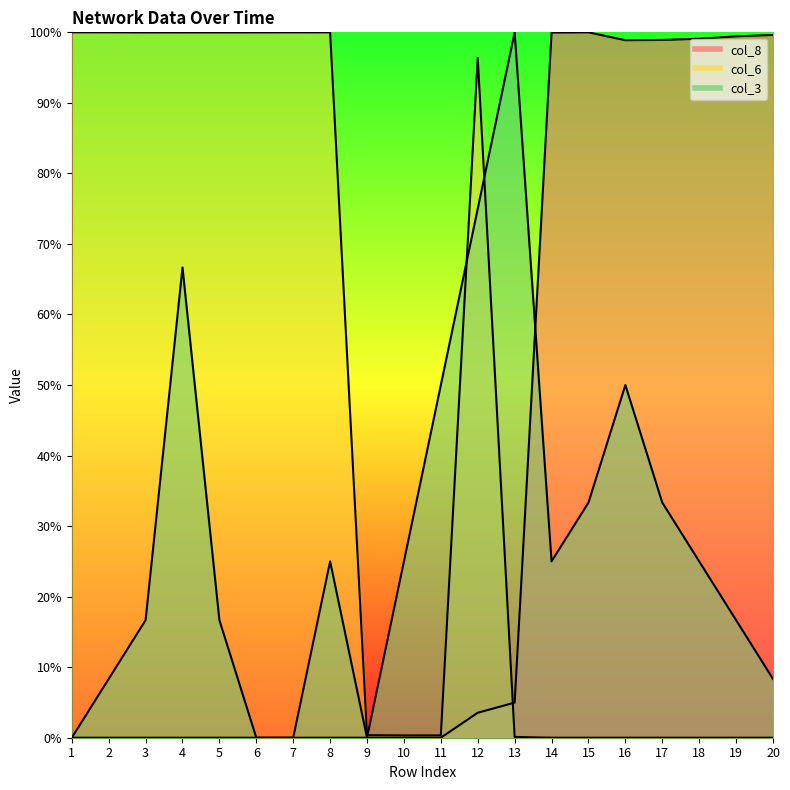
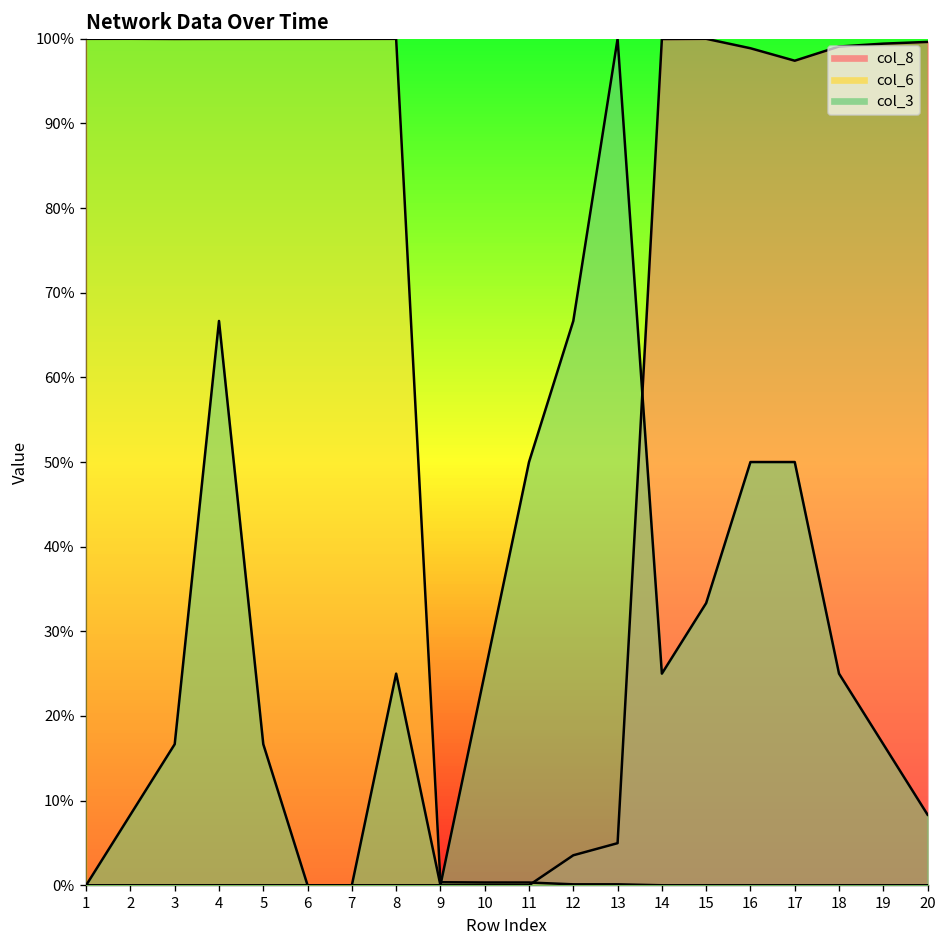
  {
    "col_8": {
      "2": "0%",
      "3": "0%",
      "4": "0%",
      "5": "0%",
      "8": "0%",
      "12": "4%",
      "13": "5%",
      "14": "100%",
      "15": "100%",
      "16": "99%",
-     "17": "99%",
+     "17": "97%",
      "19": "99%",
      "20": "100%"
    },
    "col_6": {
      "1": "100%",
      "2": "100%",
      "3": "100%",
      "4": "100%",
      "5": "100%",
      "6": "100%",
      "7": "100%",
      "8": "100%",
-     "12": "96%",
+     "12": "0%",
      "13": "0%",
      "14": "0%",
      "15": "0%",
      "16": "0%",
      "17": "0%",
      "18": "0%",
      "19": "0%",
      "20": "0%"
    },
    "col_3": {
      "2": "8%",
      "3": "17%",
      "4": "67%",
      "5": "17%",
      "8": "25%",
      "10": "25%",
      "11": "50%",
-     "12": "75%",
+     "12": "67%",
      "13": "100%",
      "14": "25%",
      "15": "33%",
      "16": "50%",
-     "17": "33%",
+     "17": "50%",
      "18": "25%",
      "19": "17%",
      "20": "8%"
    }
  }
